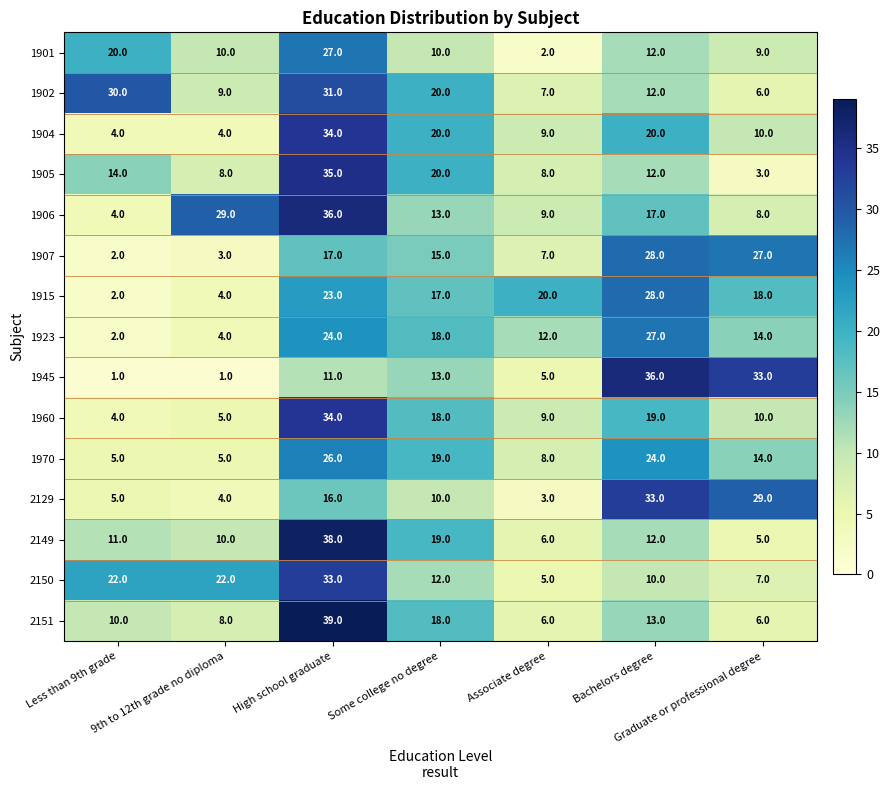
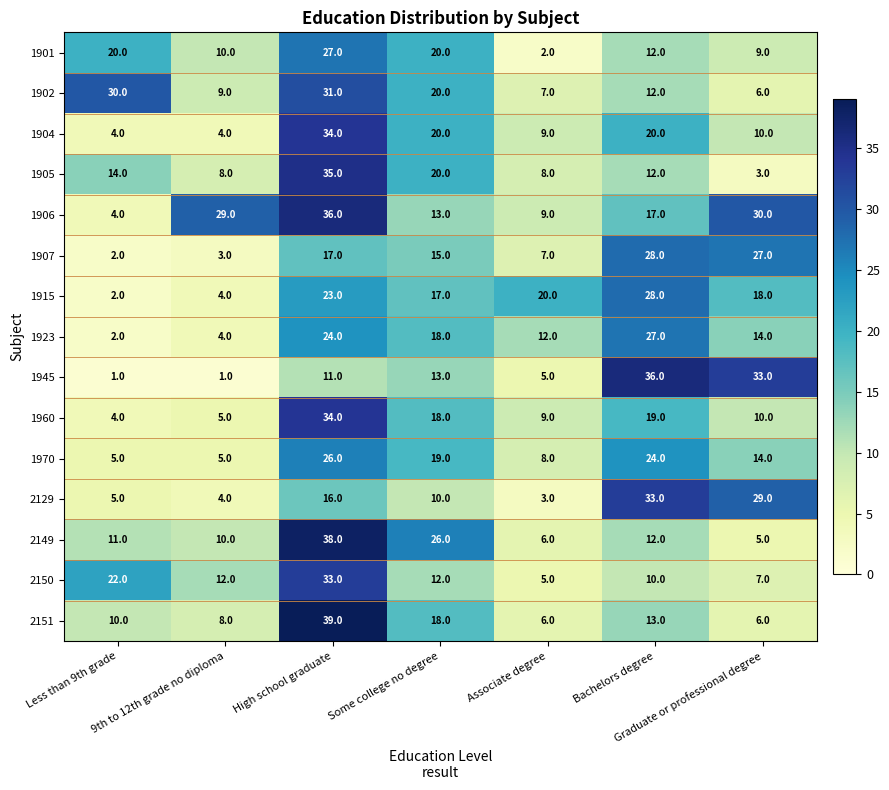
  {
    "1901": {
      "Less than 9th grade": 20.0,
      "9th to 12th grade no diploma": 10.0,
      "High school graduate": 27.0,
-     "Some college no degree": 10.0,
+     "Some college no degree": 20.0,
      "Associate degree": 2.0,
      "Bachelors degree": 12.0,
      "Graduate or professional degree": 9.0
    },
    "1902": {
      "Less than 9th grade": 30.0,
      "9th to 12th grade no diploma": 9.0,
      "High school graduate": 31.0,
      "Some college no degree": 20.0,
      "Associate degree": 7.0,
      "Bachelors degree": 12.0,
      "Graduate or professional degree": 6.0
    },
    "1904": {
      "Less than 9th grade": 4.0,
      "9th to 12th grade no diploma": 4.0,
      "High school graduate": 34.0,
      "Some college no degree": 20.0,
      "Associate degree": 9.0,
      "Bachelors degree": 20.0,
      "Graduate or professional degree": 10.0
    },
    "1905": {
      "Less than 9th grade": 14.0,
      "9th to 12th grade no diploma": 8.0,
      "High school graduate": 35.0,
      "Some college no degree": 20.0,
      "Associate degree": 8.0,
      "Bachelors degree": 12.0,
      "Graduate or professional degree": 3.0
    },
    "1906": {
      "Less than 9th grade": 4.0,
      "9th to 12th grade no diploma": 29.0,
      "High school graduate": 36.0,
      "Some college no degree": 13.0,
      "Associate degree": 9.0,
      "Bachelors degree": 17.0,
-     "Graduate or professional degree": 8.0
+     "Graduate or professional degree": 30.0
    },
    "1907": {
      "Less than 9th grade": 2.0,
      "9th to 12th grade no diploma": 3.0,
      "High school graduate": 17.0,
      "Some college no degree": 15.0,
      "Associate degree": 7.0,
      "Bachelors degree": 28.0,
      "Graduate or professional degree": 27.0
    },
    "1915": {
      "Less than 9th grade": 2.0,
      "9th to 12th grade no diploma": 4.0,
      "High school graduate": 23.0,
      "Some college no degree": 17.0,
      "Associate degree": 20.0,
      "Bachelors degree": 28.0,
      "Graduate or professional degree": 18.0
    },
    "1923": {
      "Less than 9th grade": 2.0,
      "9th to 12th grade no diploma": 4.0,
      "High school graduate": 24.0,
      "Some college no degree": 18.0,
      "Associate degree": 12.0,
      "Bachelors degree": 27.0,
      "Graduate or professional degree": 14.0
    },
    "1945": {
      "Less than 9th grade": 1.0,
      "9th to 12th grade no diploma": 1.0,
      "High school graduate": 11.0,
      "Some college no degree": 13.0,
      "Associate degree": 5.0,
      "Bachelors degree": 36.0,
      "Graduate or professional degree": 33.0
    },
    "1960": {
      "Less than 9th grade": 4.0,
      "9th to 12th grade no diploma": 5.0,
      "High school graduate": 34.0,
      "Some college no degree": 18.0,
      "Associate degree": 9.0,
      "Bachelors degree": 19.0,
      "Graduate or professional degree": 10.0
    },
    "1970": {
      "Less than 9th grade": 5.0,
      "9th to 12th grade no diploma": 5.0,
      "High school graduate": 26.0,
      "Some college no degree": 19.0,
      "Associate degree": 8.0,
      "Bachelors degree": 24.0,
      "Graduate or professional degree": 14.0
    },
    "2129": {
      "Less than 9th grade": 5.0,
      "9th to 12th grade no diploma": 4.0,
      "High school graduate": 16.0,
      "Some college no degree": 10.0,
      "Associate degree": 3.0,
      "Bachelors degree": 33.0,
      "Graduate or professional degree": 29.0
    },
    "2149": {
      "Less than 9th grade": 11.0,
      "9th to 12th grade no diploma": 10.0,
      "High school graduate": 38.0,
-     "Some college no degree": 19.0,
+     "Some college no degree": 26.0,
      "Associate degree": 6.0,
      "Bachelors degree": 12.0,
      "Graduate or professional degree": 5.0
    },
    "2150": {
      "Less than 9th grade": 22.0,
-     "9th to 12th grade no diploma": 22.0,
+     "9th to 12th grade no diploma": 12.0,
      "High school graduate": 33.0,
      "Some college no degree": 12.0,
      "Associate degree": 5.0,
      "Bachelors degree": 10.0,
      "Graduate or professional degree": 7.0
    },
    "2151": {
      "Less than 9th grade": 10.0,
      "9th to 12th grade no diploma": 8.0,
      "High school graduate": 39.0,
      "Some college no degree": 18.0,
      "Associate degree": 6.0,
      "Bachelors degree": 13.0,
      "Graduate or professional degree": 6.0
    }
  }
